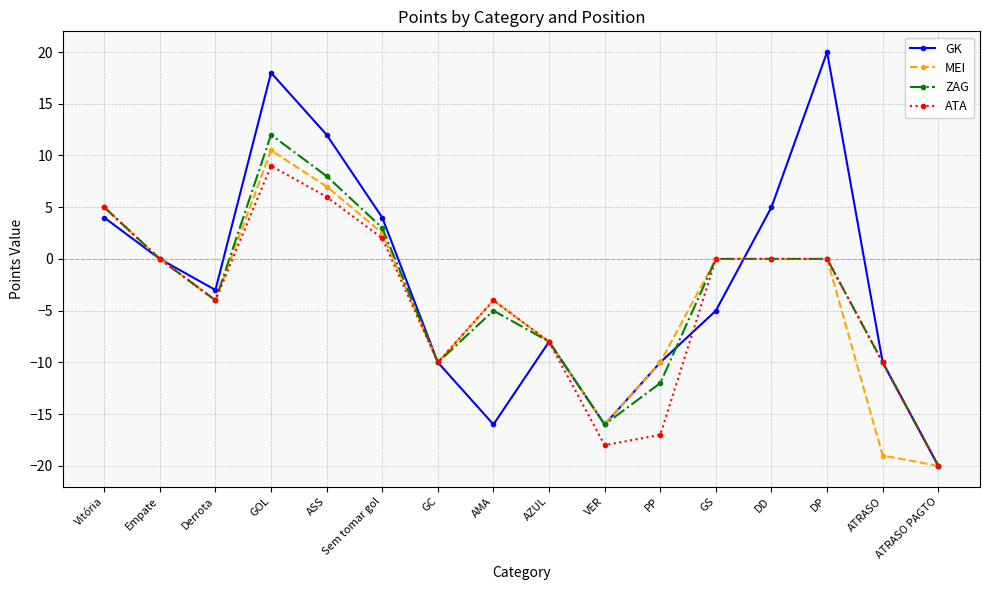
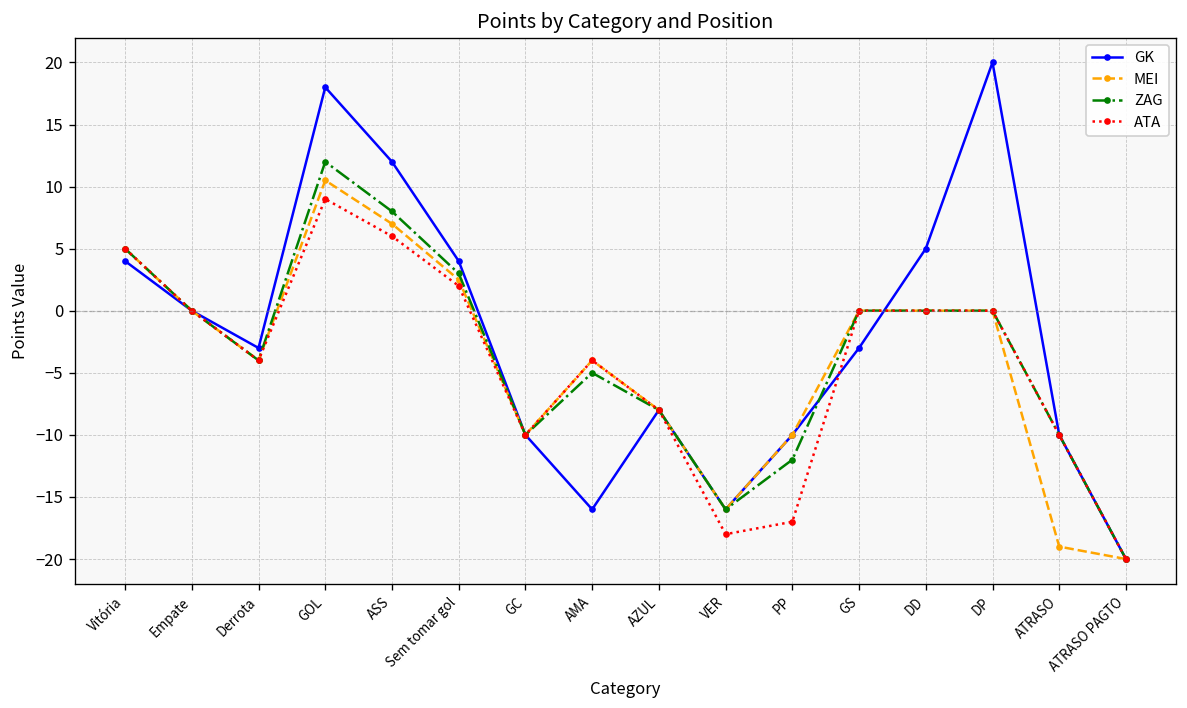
  {
    "GK": {
      "Vitória": 4,
      "Derrota": -3,
      "GOL": 18,
      "ASS": 12,
      "Sem tomar gol": 4,
      "AMA": -16,
-     "GS": -5,
+     "GS": -3,
      "DD": 5,
      "DP": 20
    },
    "MEI": {
      "GOL": 10.5,
      "ASS": 7,
      "Sem tomar gol": 2.5,
      "ATRASO": -19
    },
    "ZAG": {
      "GOL": 12,
      "ASS": 8,
      "Sem tomar gol": 3,
      "AMA": -5,
      "PP": -12
    },
    "ATA": {
      "GOL": 9,
      "ASS": 6,
      "Sem tomar gol": 2,
      "VER": -18,
      "PP": -17
    }
  }
